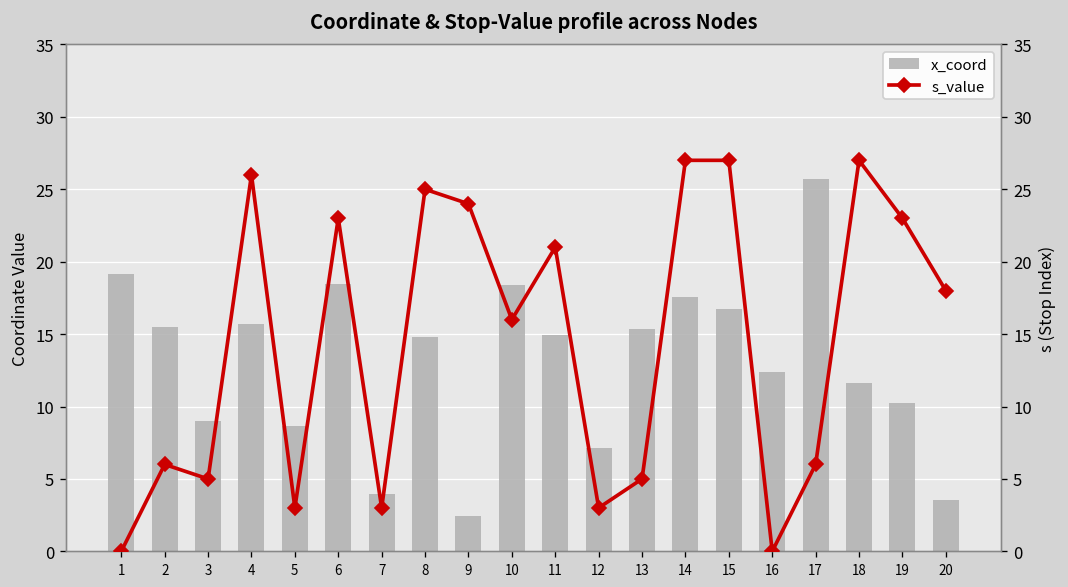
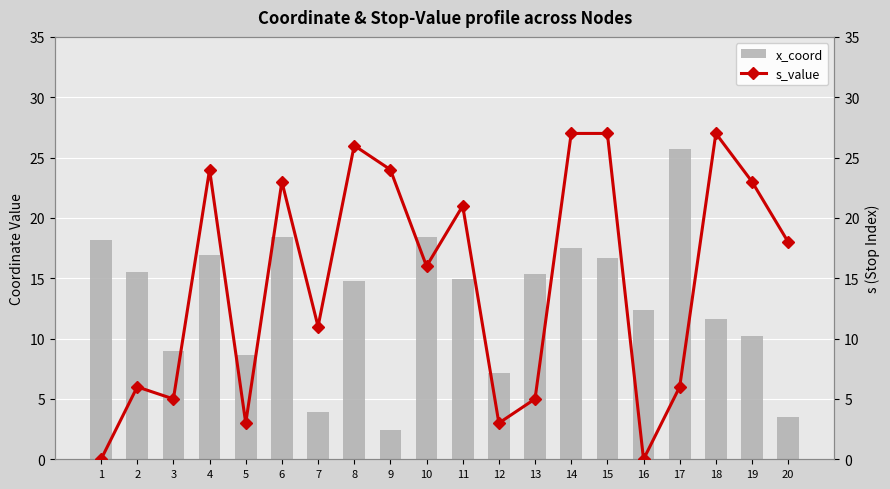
  {
    "x_coord": {
-     "1": 19.1,
+     "1": 18.2,
      "2": 15.5,
      "3": 9.0,
-     "4": 15.7,
+     "4": 16.9,
      "5": 8.6,
      "6": 18.4,
      "7": 3.9,
      "8": 14.8,
      "9": 2.4,
      "10": 18.4,
      "11": 14.9,
      "12": 7.1,
      "13": 15.4,
      "14": 17.5,
      "15": 16.7,
      "16": 12.4,
      "17": 25.7,
      "18": 11.6,
      "19": 10.2,
      "20": 3.5
    },
    "s_value": {
      "1": 0,
      "2": 6,
      "3": 5,
-     "4": 26,
+     "4": 24,
      "5": 3,
      "6": 23,
-     "7": 3,
-     "8": 25,
+     "7": 11,
+     "8": 26,
      "9": 24,
      "10": 16,
      "11": 21,
      "12": 3,
      "13": 5,
      "14": 27,
      "15": 27,
      "16": 0,
      "17": 6,
      "18": 27,
      "19": 23,
      "20": 18
    }
  }
